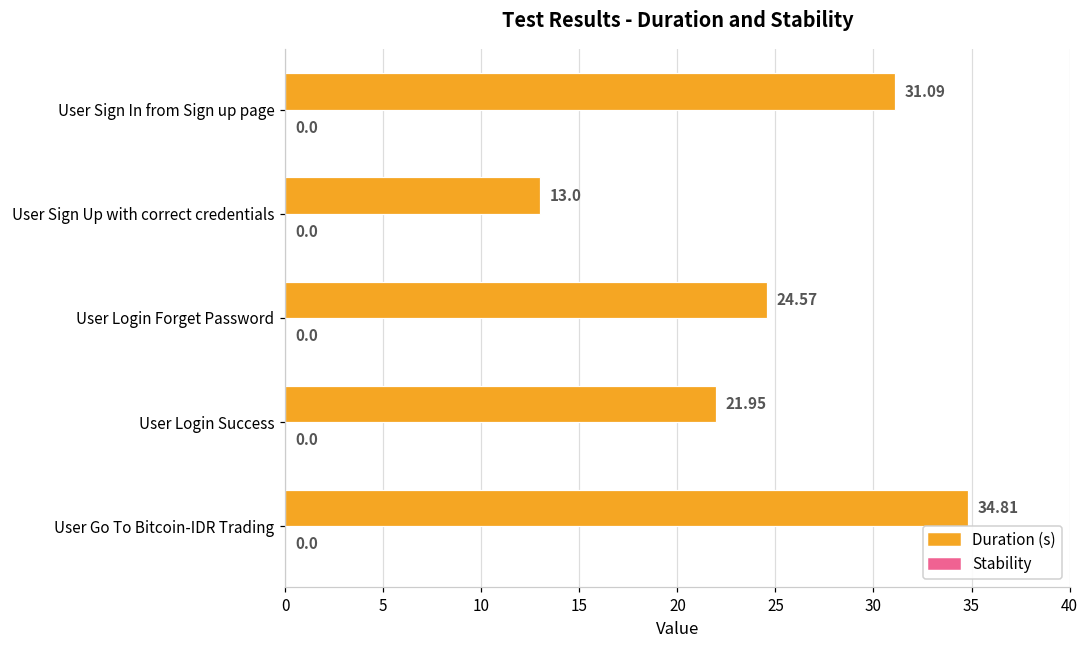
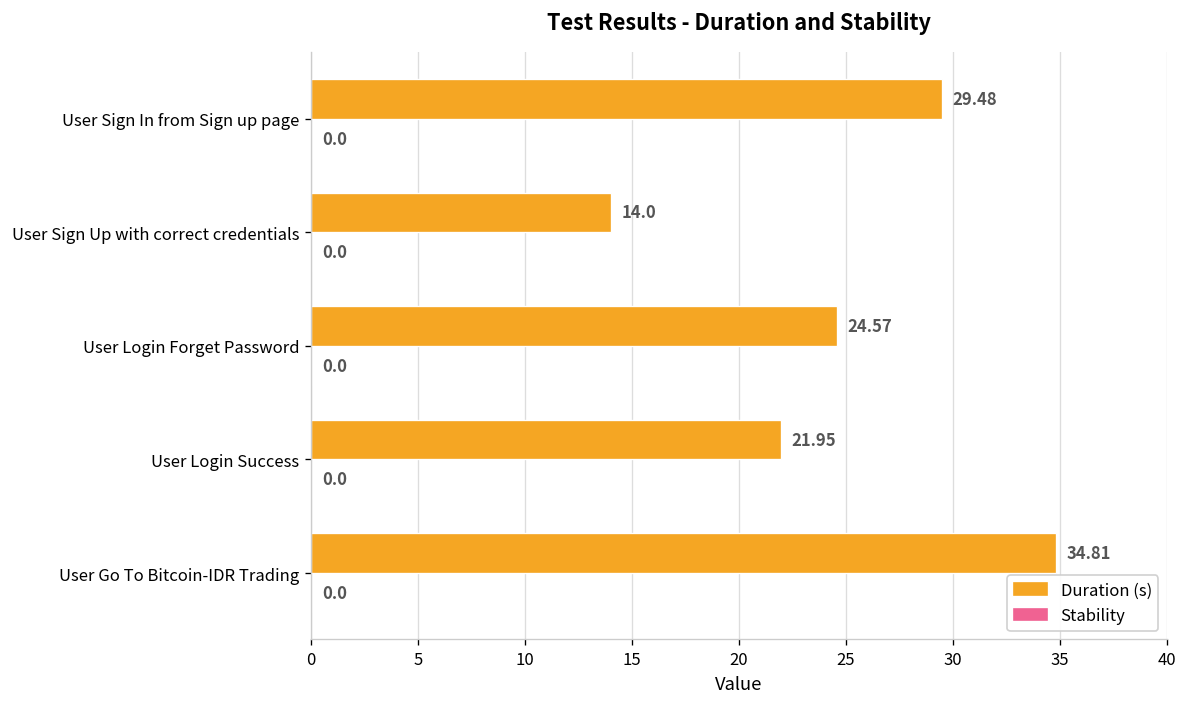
  {
    "Duration (s)": {
-     "User Sign In from Sign up page": 31.09,
-     "User Sign Up with correct credentials": 13.0,
+     "User Sign In from Sign up page": 29.48,
+     "User Sign Up with correct credentials": 14.0,
      "User Login Forget Password": 24.57,
      "User Login Success": 21.95,
      "User Go To Bitcoin-IDR Trading": 34.81
    },
    "Stability": {
      "User Sign In from Sign up page": 0.0,
      "User Sign Up with correct credentials": 0.0,
      "User Login Forget Password": 0.0,
      "User Login Success": 0.0,
      "User Go To Bitcoin-IDR Trading": 0.0
    }
  }
